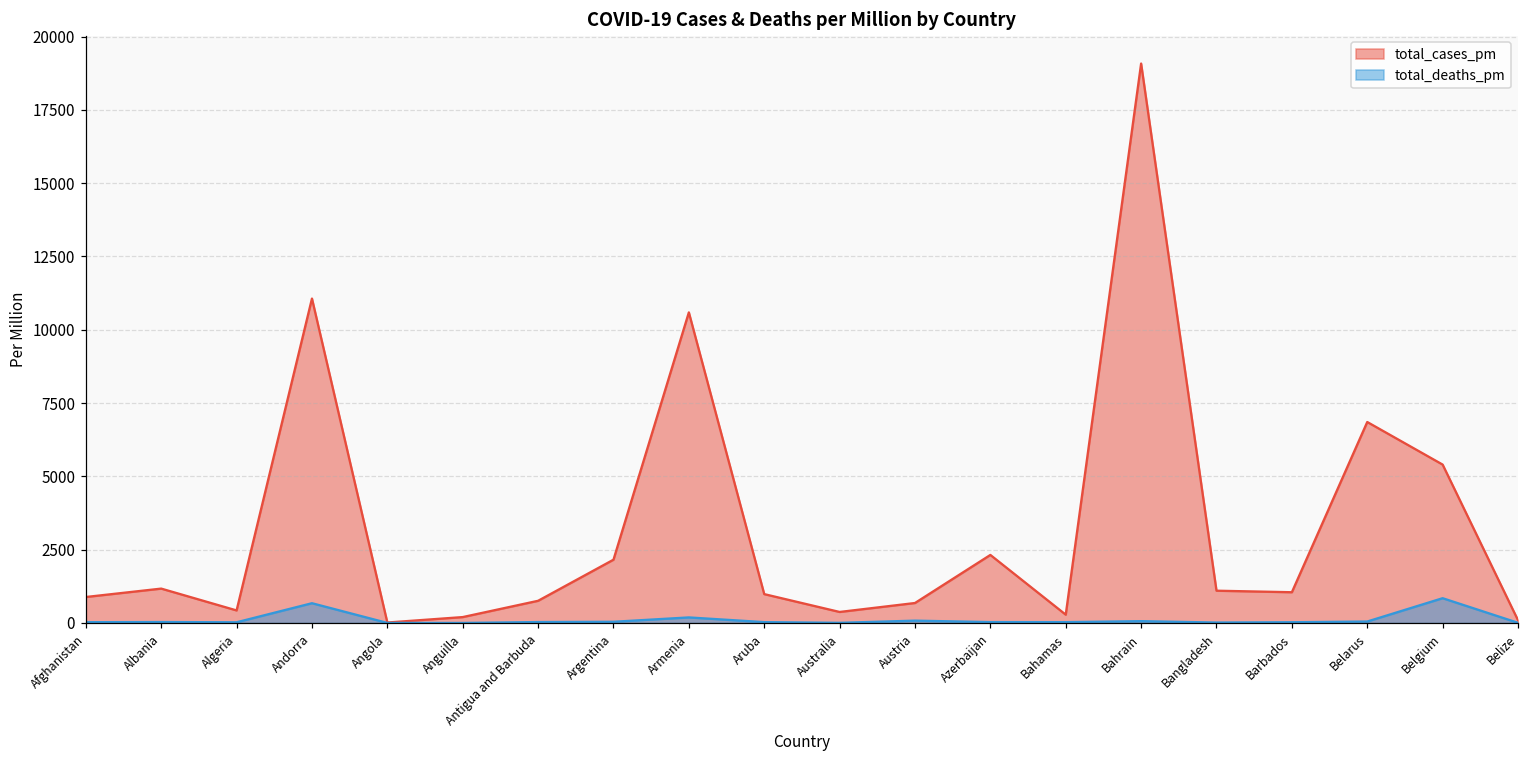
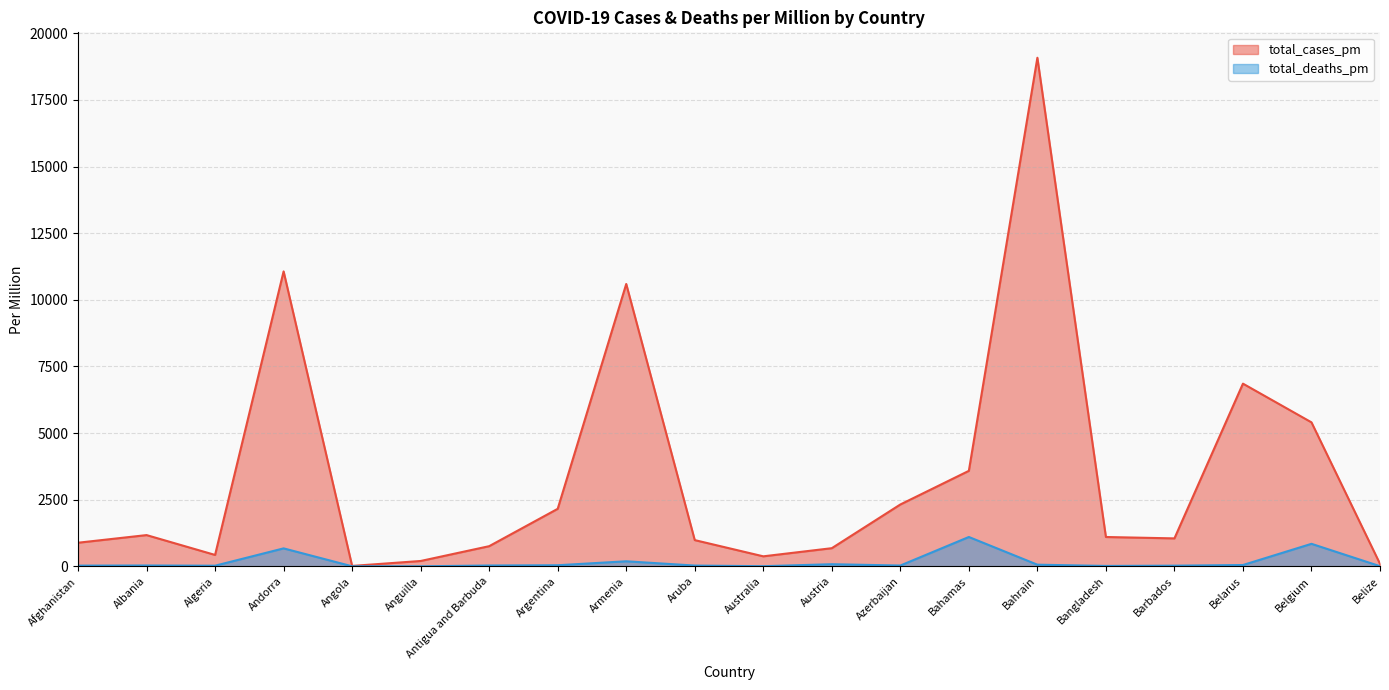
  {
    "total_cases_pm": {
      "Afghanistan": 900,
      "Albania": 1200,
      "Algeria": 400,
      "Andorra": 11100,
      "Anguilla": 200,
      "Antigua and Barbuda": 800,
      "Argentina": 2200,
      "Armenia": 10600,
      "Aruba": 1000,
      "Australia": 400,
      "Austria": 700,
      "Azerbaijan": 2300,
-     "Bahamas": 300,
+     "Bahamas": 3600,
      "Bahrain": 19100,
      "Bangladesh": 1100,
      "Barbados": 1000,
      "Belarus": 6900,
      "Belgium": 5400
    },
    "total_deaths_pm": {
      "Afghanistan": 0,
      "Albania": 0,
      "Algeria": 0,
      "Andorra": 700,
      "Anguilla": 0,
      "Antigua and Barbuda": 0,
      "Argentina": 0,
      "Armenia": 200,
      "Aruba": 0,
      "Australia": 0,
      "Austria": 100,
      "Azerbaijan": 0,
-     "Bahamas": 0,
+     "Bahamas": 1100,
      "Bahrain": 100,
      "Bangladesh": 0,
      "Barbados": 0,
      "Belarus": 0,
      "Belgium": 800
    }
  }
